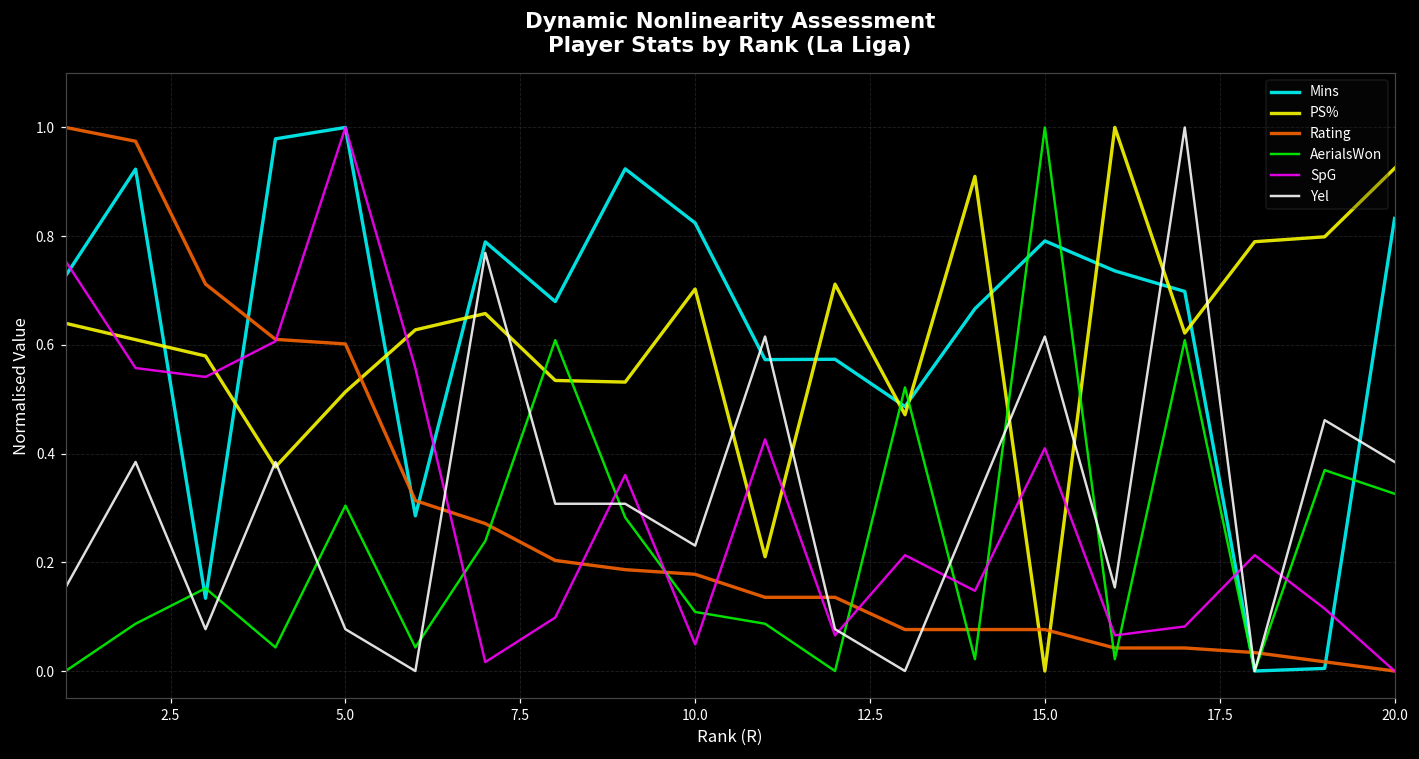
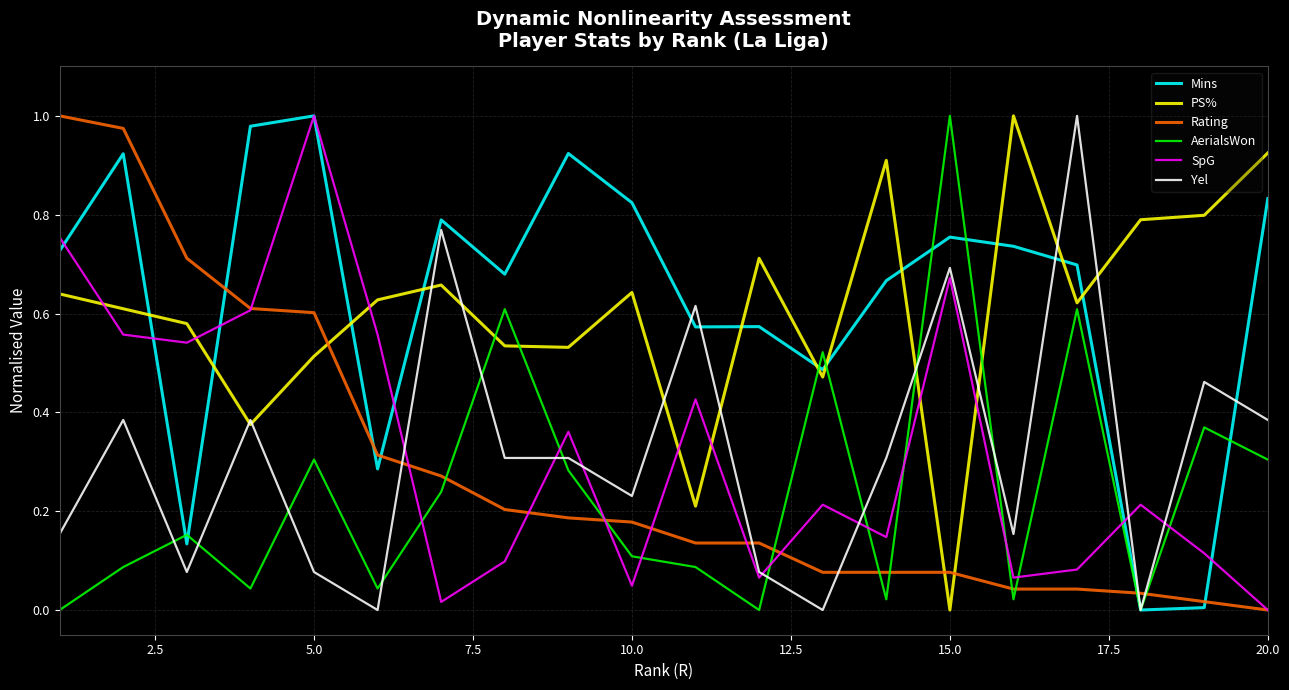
  {
    "Mins": {
      "10.0": 0.82,
-     "15.0": 0.79,
+     "15.0": 0.75,
      "20.0": 0.83
    },
    "PS%": {
      "5.0": 0.51,
-     "10.0": 0.70,
+     "10.0": 0.64,
      "15.0": 0.00,
      "20.0": 0.92
    },
    "Rating": {
      "5.0": 0.60,
      "10.0": 0.18,
      "15.0": 0.08
    },
    "AerialsWon": {
      "5.0": 0.30,
      "10.0": 0.11,
      "15.0": 1.00,
-     "20.0": 0.33
+     "20.0": 0.30
    },
    "SpG": {
      "10.0": 0.05,
-     "15.0": 0.41
+     "15.0": 0.67
    },
    "Yel": {
      "5.0": 0.08,
      "10.0": 0.23,
-     "15.0": 0.62,
+     "15.0": 0.69,
      "20.0": 0.38
    }
  }
